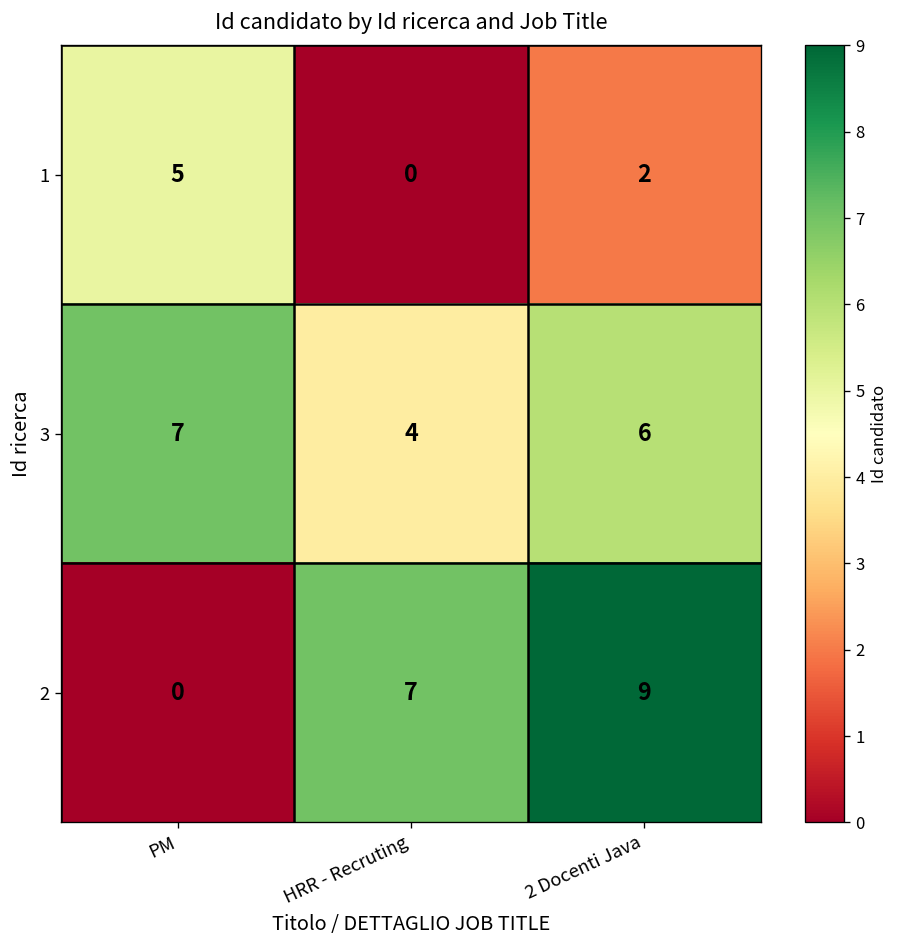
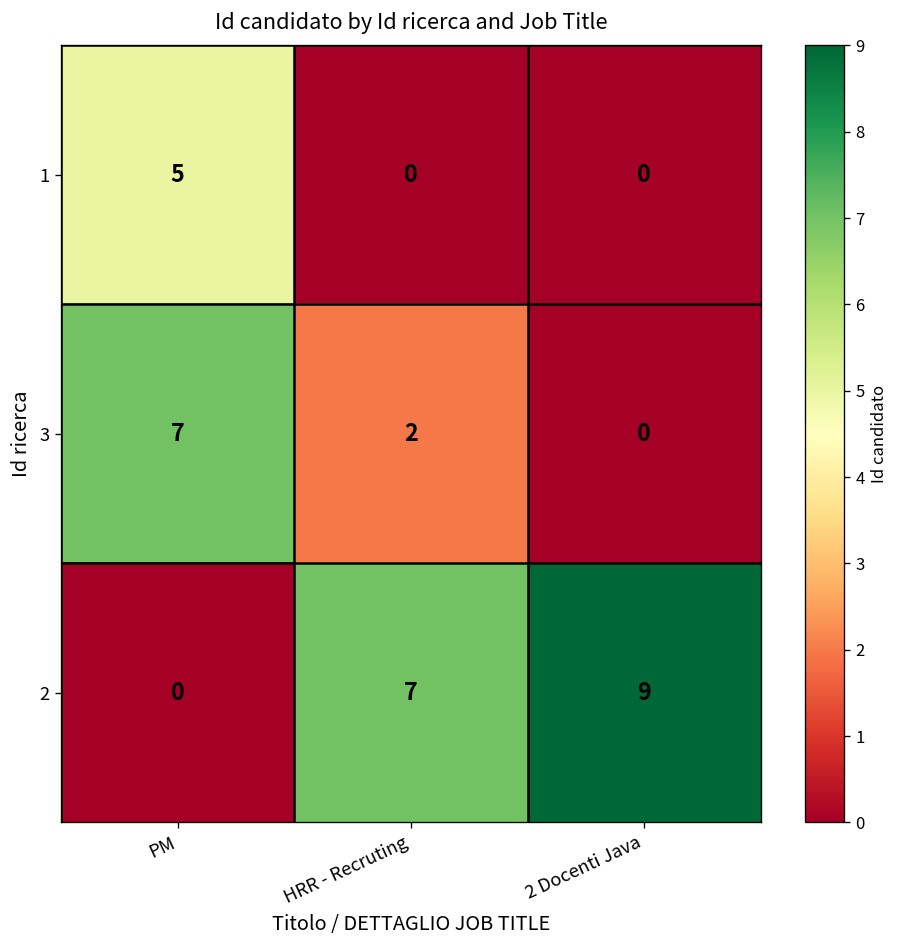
  {
    "1": {
      "PM": 5,
      "HRR - Recruting": 0,
-     "2 Docenti Java": 2
+     "2 Docenti Java": 0
    },
    "3": {
      "PM": 7,
-     "HRR - Recruting": 4,
-     "2 Docenti Java": 6
+     "HRR - Recruting": 2,
+     "2 Docenti Java": 0
    },
    "2": {
      "PM": 0,
      "HRR - Recruting": 7,
      "2 Docenti Java": 9
    }
  }
